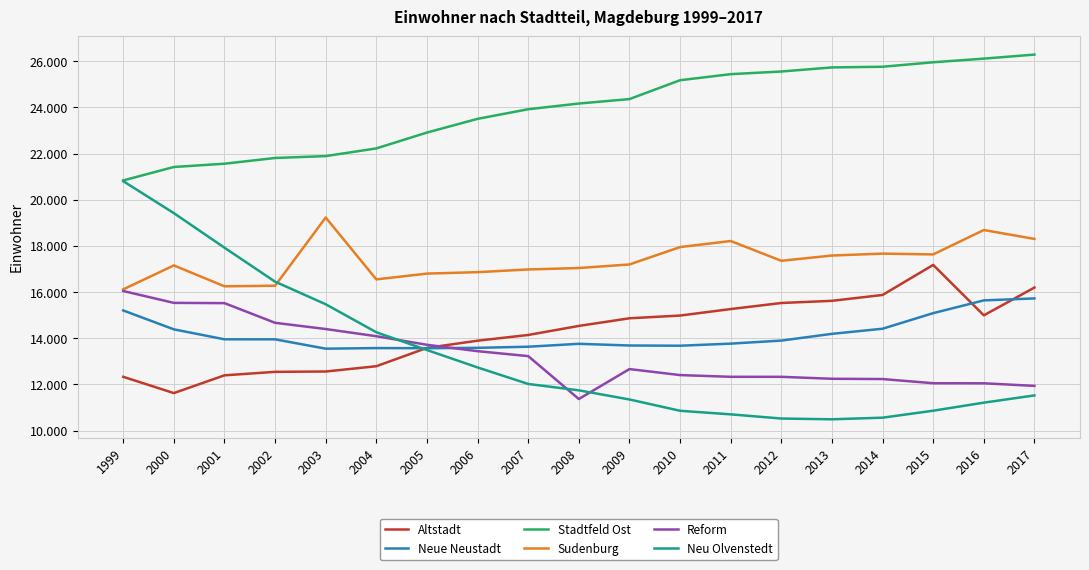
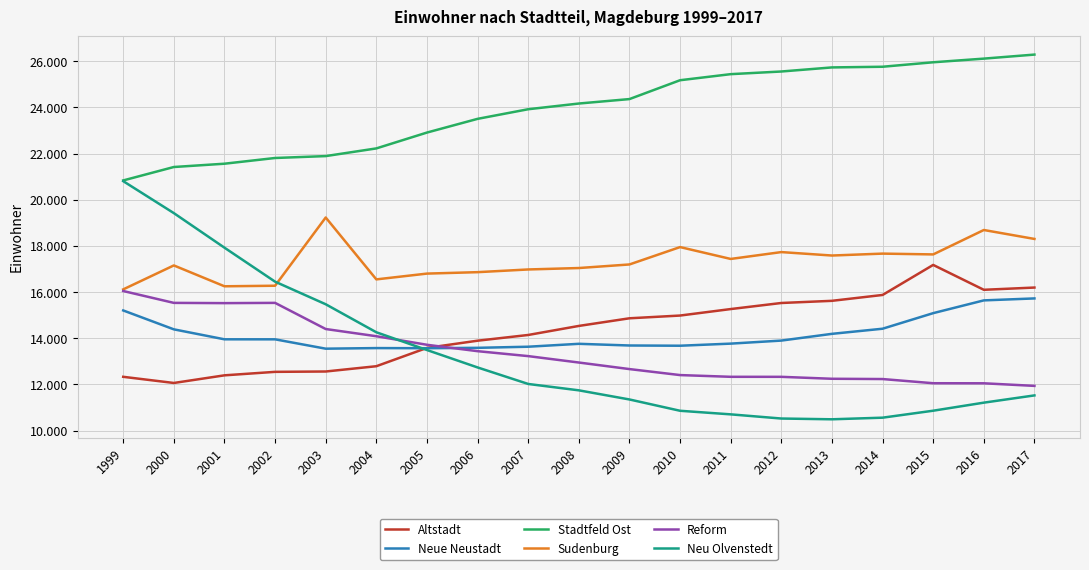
  {
    "Altstadt": {
      "1999": 12.3,
-     "2000": 11.6,
+     "2000": 12.1,
      "2001": 12.4,
      "2002": 12.5,
      "2003": 12.6,
      "2004": 12.8,
      "2006": 13.9,
      "2007": 14.1,
      "2008": 14.5,
      "2009": 14.9,
      "2010": 15.0,
      "2011": 15.3,
      "2012": 15.5,
      "2013": 15.6,
      "2014": 15.9,
      "2015": 17.2,
-     "2016": 15.0,
+     "2016": 16.1,
      "2017": 16.2
    },
    "Neue Neustadt": {
      "1999": 15.2,
      "2000": 14.4,
      "2001": 14.0,
      "2002": 14.0,
      "2003": 13.5,
      "2004": 13.6,
      "2006": 13.6,
      "2007": 13.6,
      "2008": 13.8,
      "2009": 13.7,
      "2010": 13.7,
      "2011": 13.8,
      "2012": 13.9,
      "2013": 14.2,
      "2014": 14.4,
      "2015": 15.1,
      "2016": 15.6,
      "2017": 15.7
    },
    "Sudenburg": {
      "2000": 17.2,
      "2001": 16.3,
      "2002": 16.3,
      "2003": 19.2,
      "2004": 16.5,
      "2005": 16.8,
      "2006": 16.9,
      "2007": 17.0,
      "2008": 17.0,
      "2009": 17.2,
      "2010": 17.9,
-     "2011": 18.2,
-     "2012": 17.4,
+     "2011": 17.4,
+     "2012": 17.7,
      "2013": 17.6,
      "2014": 17.7,
      "2015": 17.6,
      "2016": 18.7,
      "2017": 18.3
    },
    "Reform": {
      "2000": 15.5,
      "2001": 15.5,
-     "2002": 14.7,
+     "2002": 15.5,
      "2003": 14.4,
      "2004": 14.1,
      "2005": 13.7,
      "2006": 13.4,
      "2007": 13.2,
-     "2008": 11.4,
+     "2008": 12.9,
      "2009": 12.7,
      "2010": 12.4,
      "2011": 12.3,
      "2012": 12.3,
      "2013": 12.2,
      "2014": 12.2,
      "2015": 12.0,
      "2016": 12.0,
      "2017": 11.9
    }
  }
